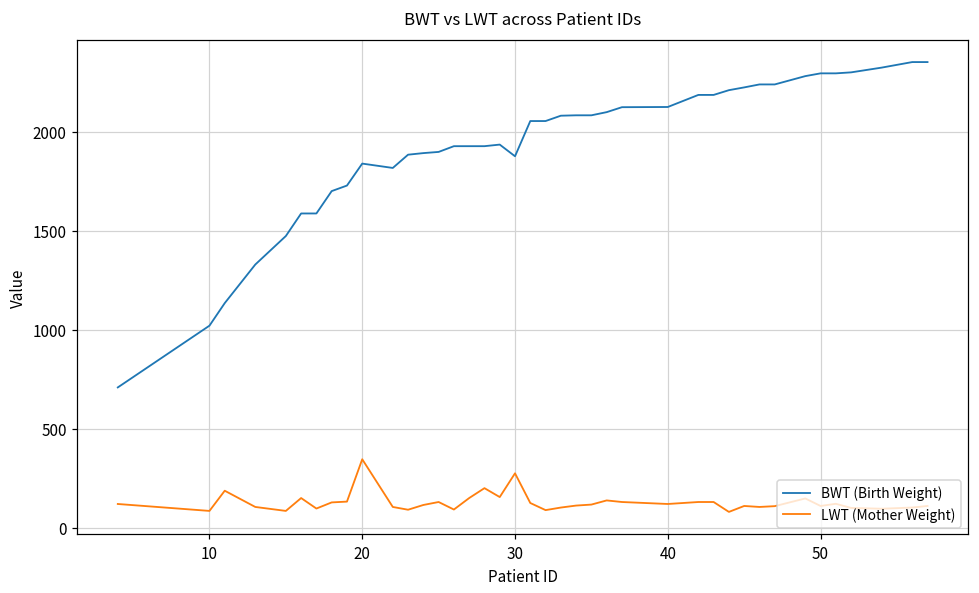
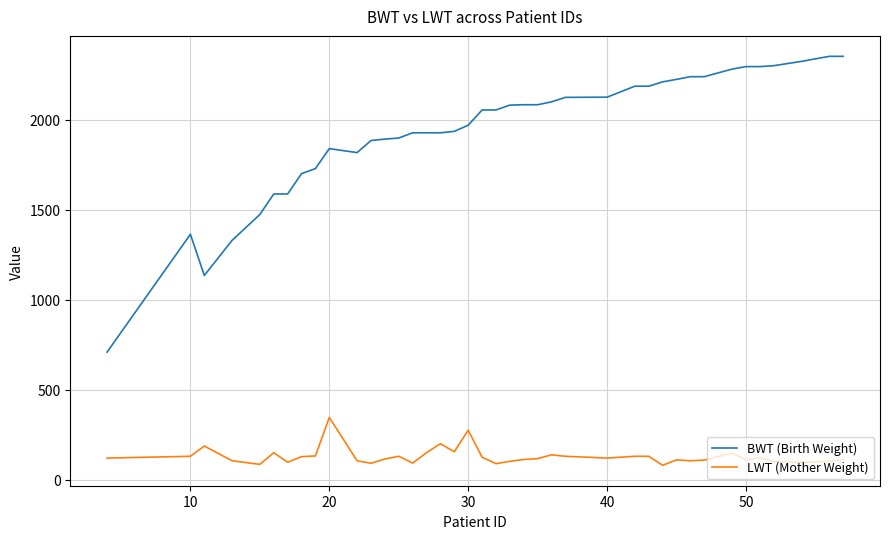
  {
    "BWT (Birth Weight)": {
-     "10": 1020,
+     "10": 1360,
      "20": 1840,
-     "30": 1880,
+     "30": 1970,
      "40": 2130,
      "50": 2300
    },
    "LWT (Mother Weight)": {
-     "10": 90,
+     "10": 130,
      "20": 350,
      "30": 280,
      "40": 120
    }
  }
